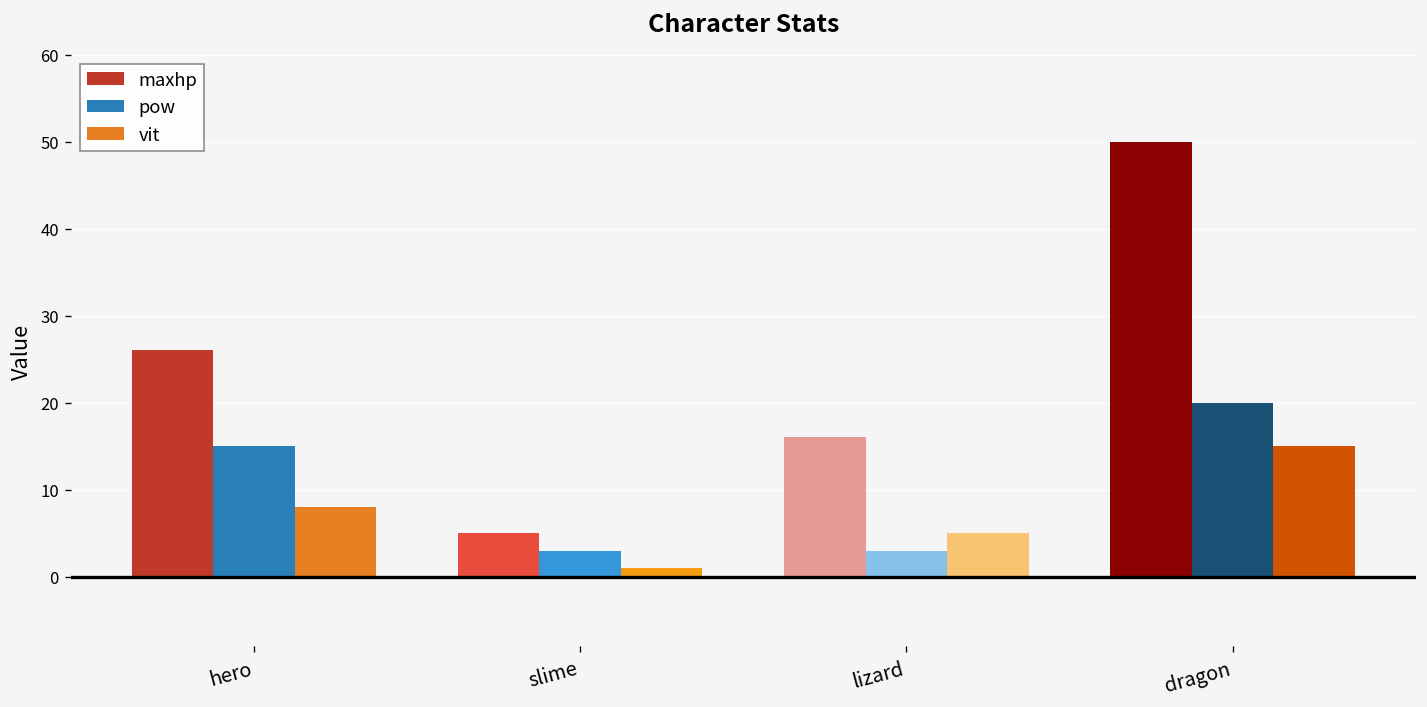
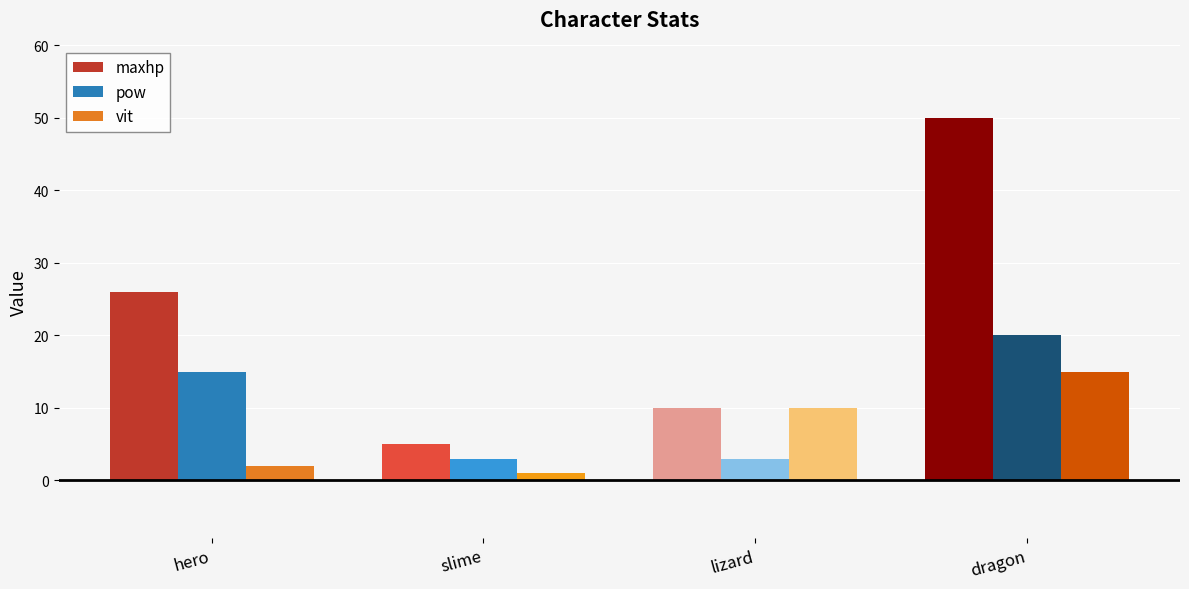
  {
    "maxhp": {
      "hero": 26,
      "slime": 5,
-     "lizard": 16,
+     "lizard": 10,
      "dragon": 50
    },
    "pow": {
      "hero": 15,
      "slime": 3,
      "lizard": 3,
      "dragon": 20
    },
    "vit": {
-     "hero": 8,
+     "hero": 2,
      "slime": 1,
-     "lizard": 5,
+     "lizard": 10,
      "dragon": 15
    }
  }
